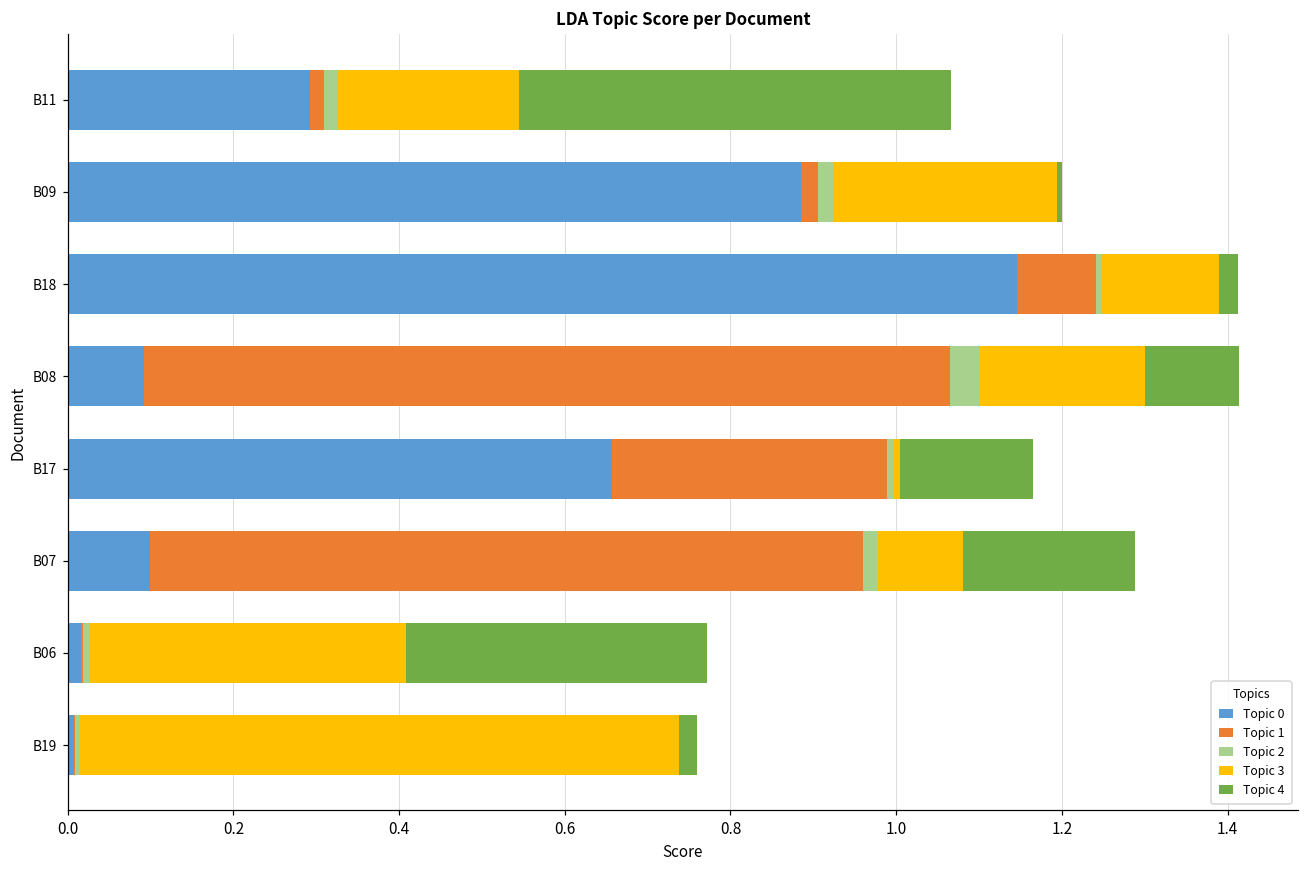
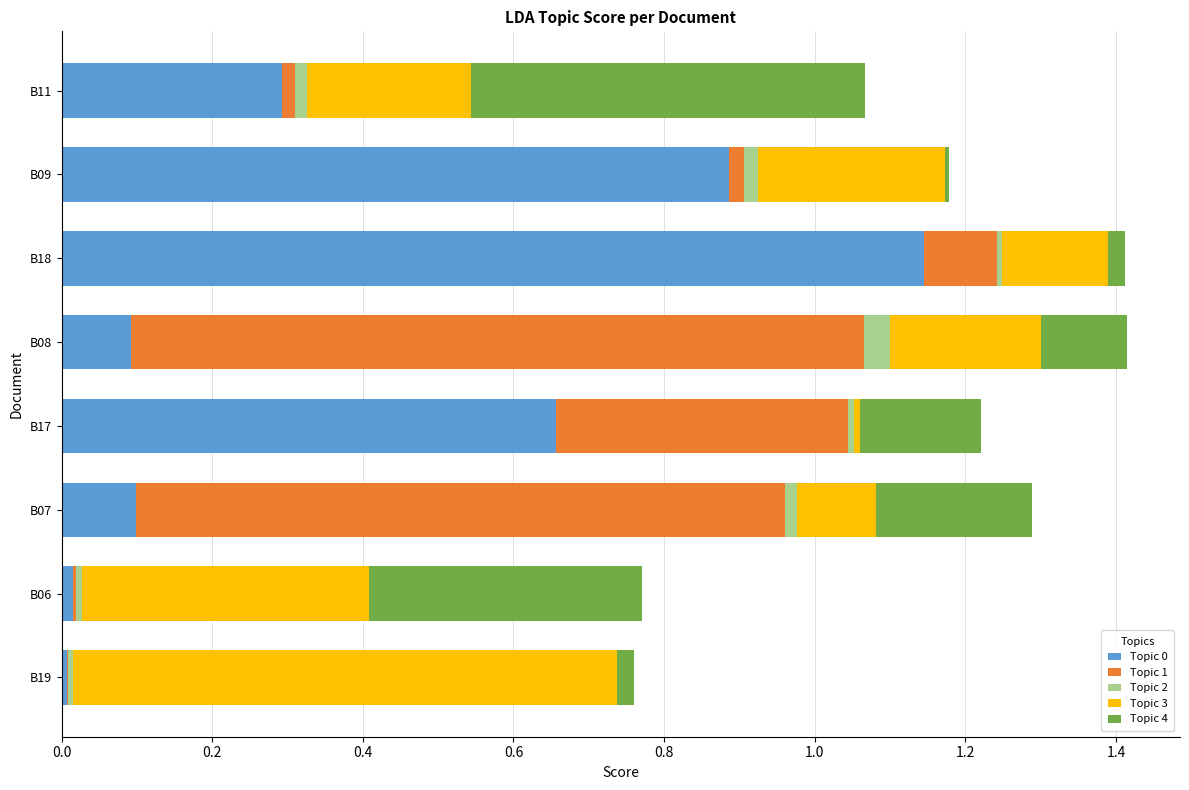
  {
    "Topic 0": {
      "B11": 0.29,
      "B09": 0.89,
      "B18": 1.15,
      "B08": 0.09,
      "B17": 0.66,
      "B07": 0.10,
      "B06": 0.02,
      "B19": 0.01
    },
    "Topic 1": {
      "B11": 0.02,
      "B09": 0.02,
      "B18": 0.10,
      "B08": 0.97,
-     "B17": 0.33,
+     "B17": 0.39,
      "B07": 0.86,
      "B06": 0.00
    },
    "Topic 2": {
      "B11": 0.02,
      "B09": 0.02,
      "B18": 0.01,
      "B08": 0.03,
      "B17": 0.01,
      "B07": 0.02,
      "B06": 0.01,
      "B19": 0.01
    },
    "Topic 3": {
      "B11": 0.22,
-     "B09": 0.27,
+     "B09": 0.25,
      "B18": 0.14,
      "B08": 0.20,
      "B17": 0.01,
      "B07": 0.10,
      "B06": 0.38,
      "B19": 0.72
    },
    "Topic 4": {
      "B11": 0.52,
      "B09": 0.01,
      "B18": 0.02,
      "B08": 0.11,
      "B17": 0.16,
      "B07": 0.21,
      "B06": 0.36,
      "B19": 0.02
    }
  }
